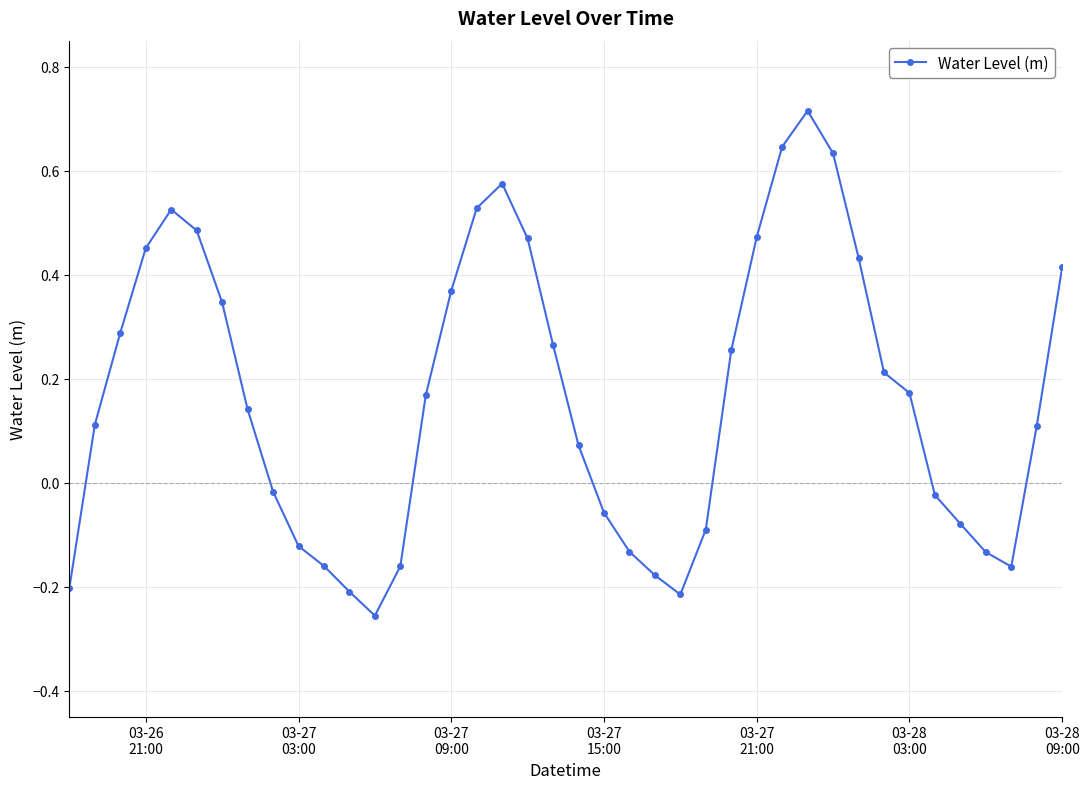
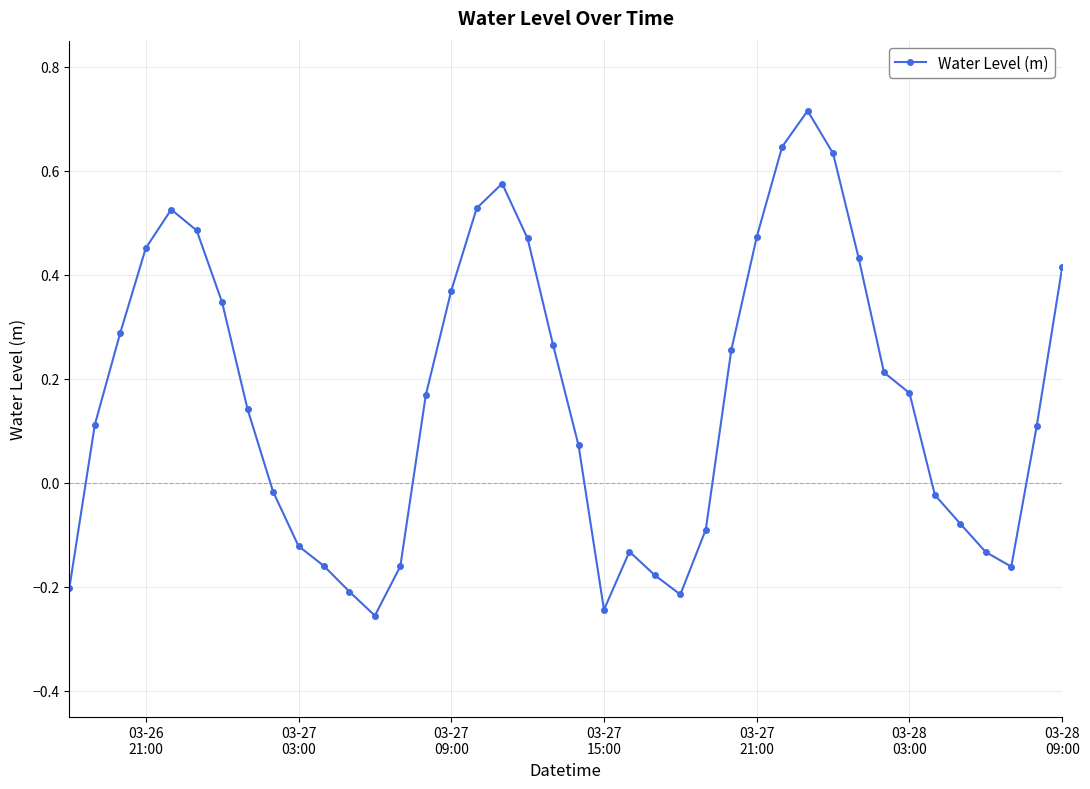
  {
    "03-26 21:00": 0.45,
    "03-27 03:00": -0.12,
    "03-27 09:00": 0.37,
-   "03-27 15:00": -0.06,
+   "03-27 15:00": -0.24,
    "03-27 21:00": 0.47,
    "03-28 03:00": 0.17,
    "03-28 09:00": 0.41
  }
